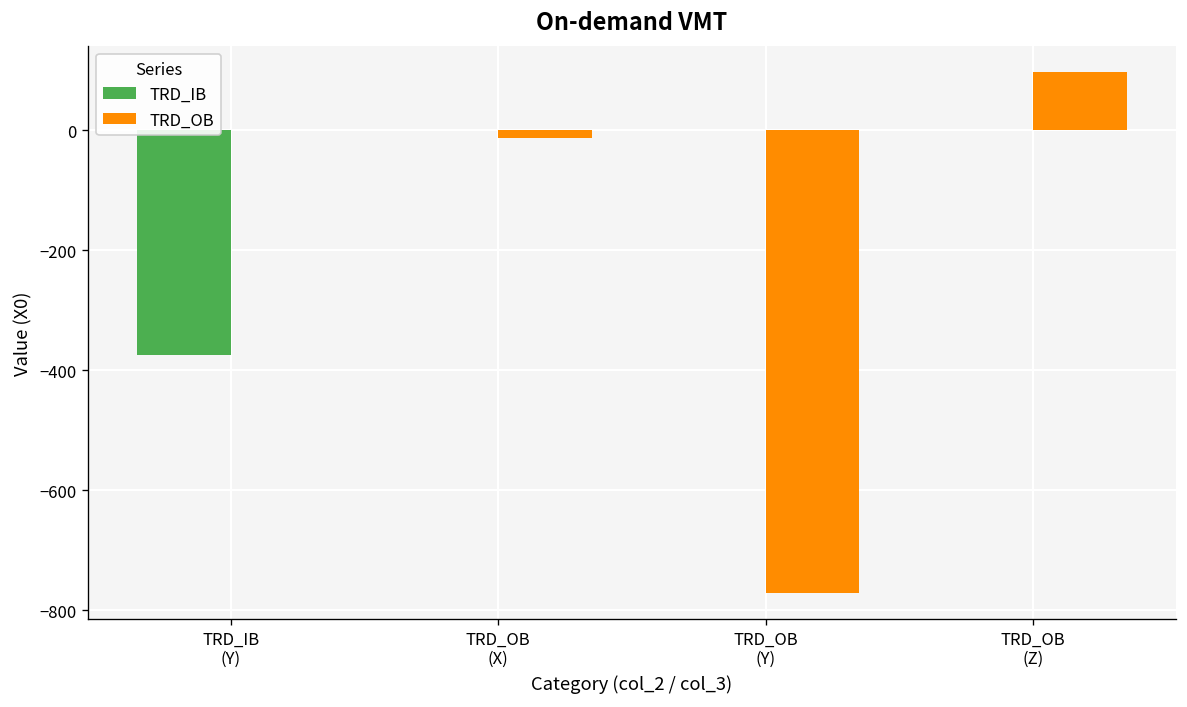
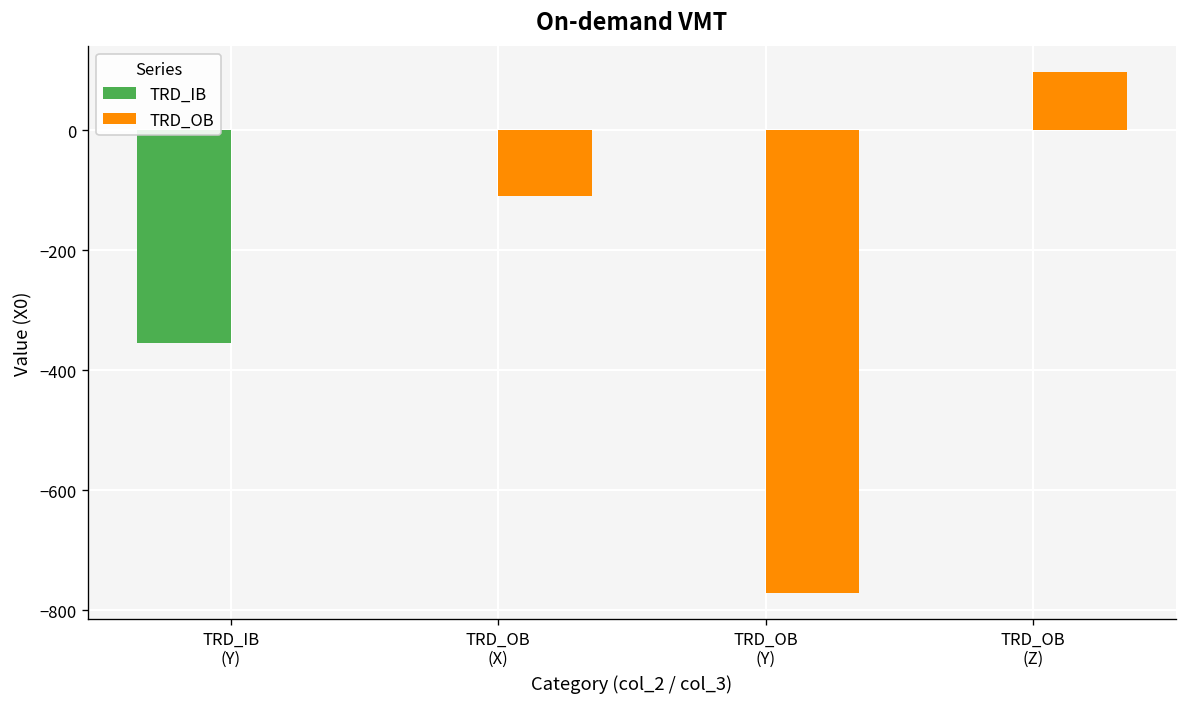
  {
    "TRD_IB": {
-     "TRD_IB (Y)": -380,
+     "TRD_IB (Y)": -350,
      "TRD_OB (X)": 0,
      "TRD_OB (Y)": 0,
      "TRD_OB (Z)": 0
    },
    "TRD_OB": {
      "TRD_IB (Y)": 0,
-     "TRD_OB (X)": -10,
+     "TRD_OB (X)": -110,
      "TRD_OB (Y)": -770,
      "TRD_OB (Z)": 100
    }
  }
